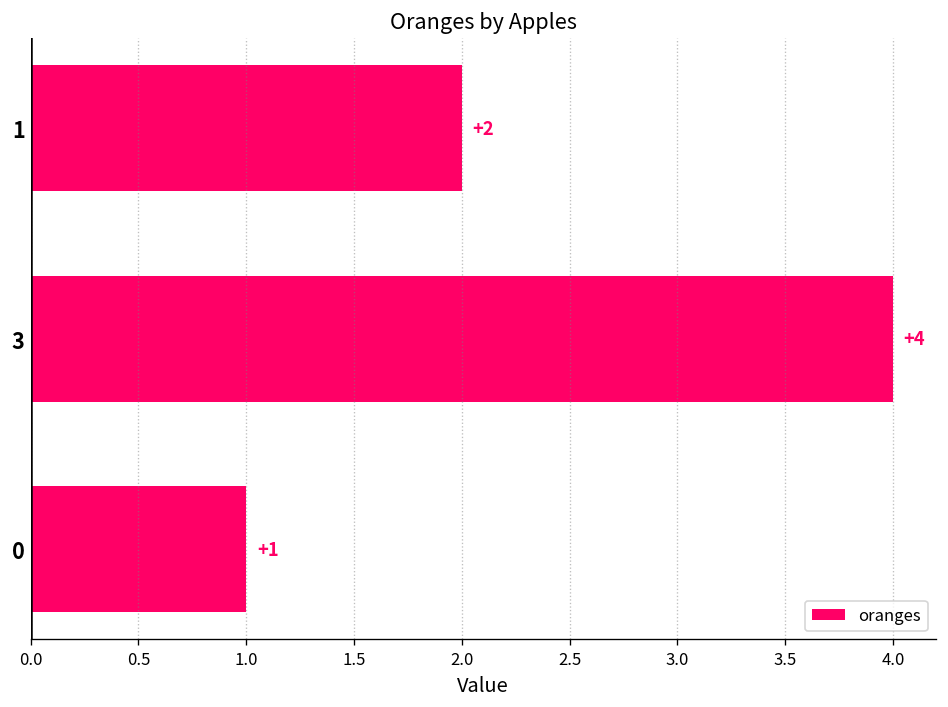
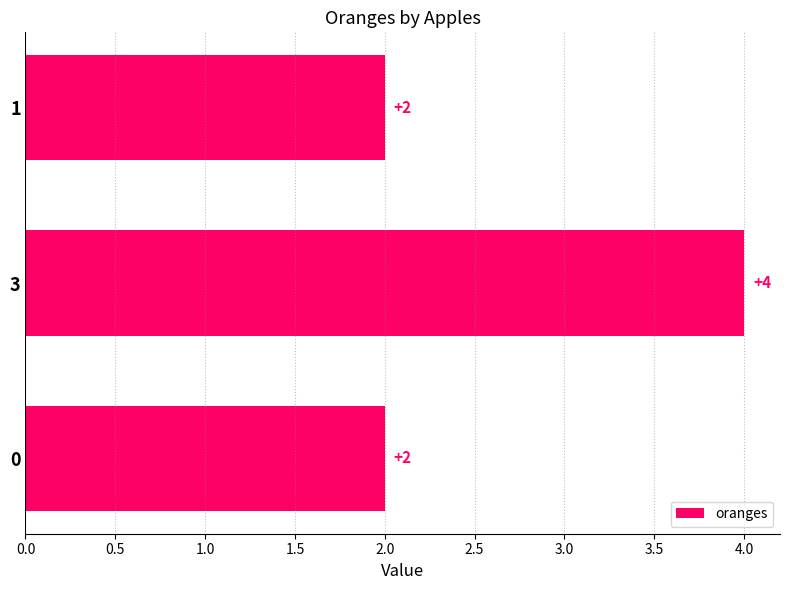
  {
    "1": "+2",
    "3": "+4",
-   "0": "+1"
+   "0": "+2"
  }
